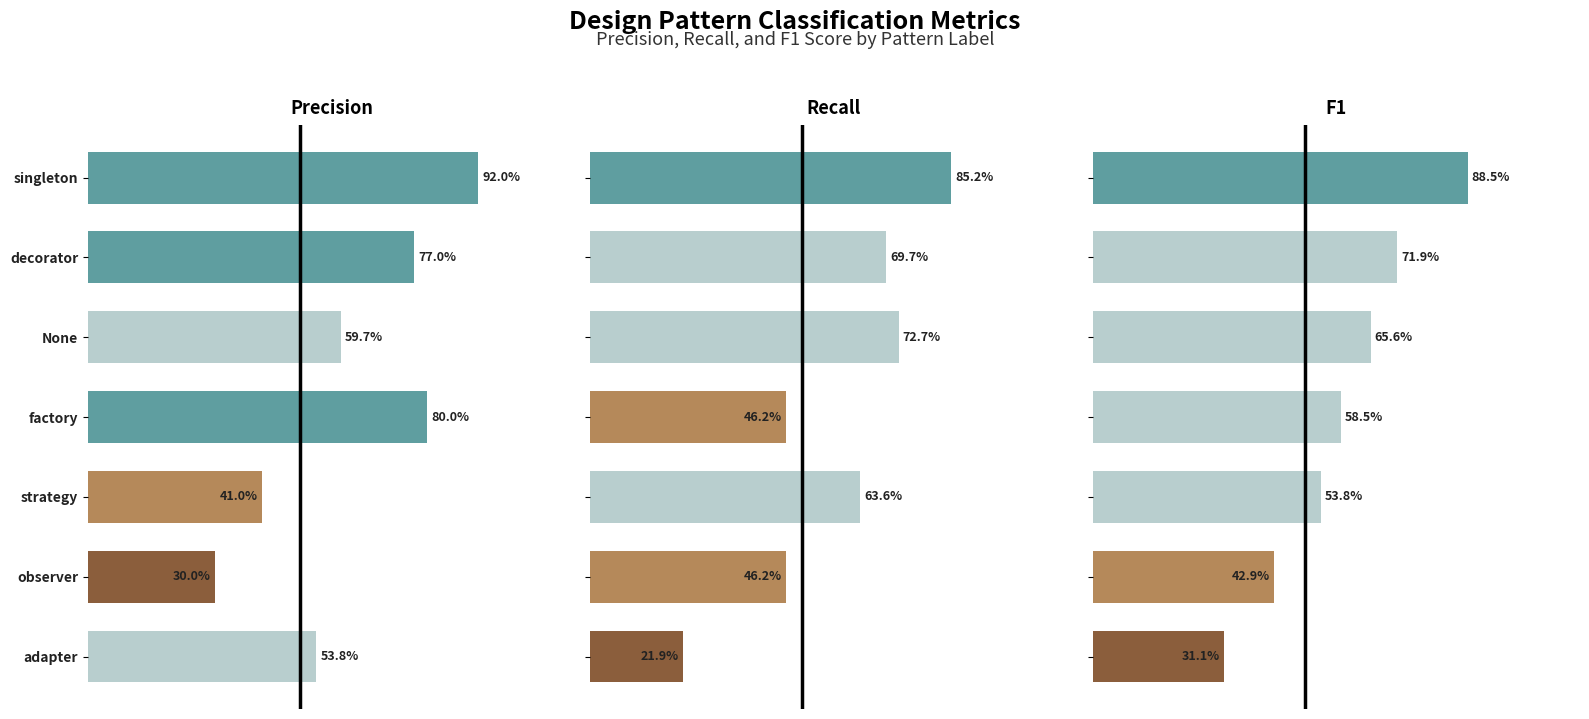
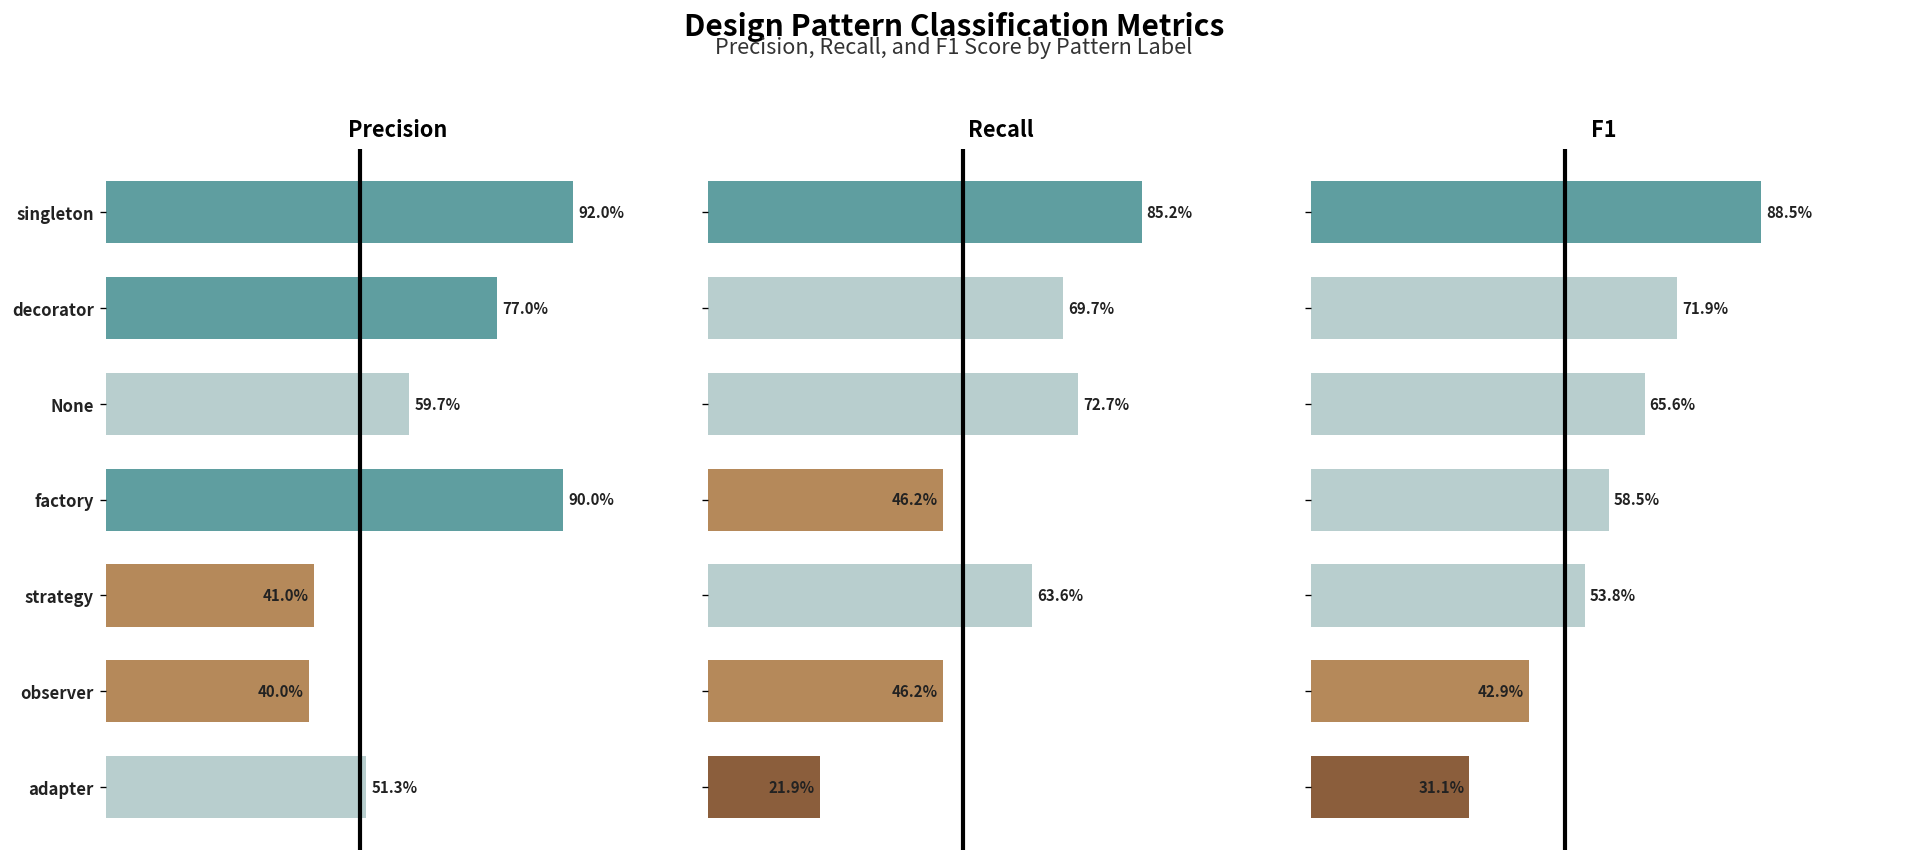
  {
    "Precision": {
      "singleton": "92.0%",
      "decorator": "77.0%",
      "None": "59.7%",
-     "factory": "80.0%",
+     "factory": "90.0%",
      "strategy": "41.0%",
-     "observer": "30.0%",
-     "adapter": "53.8%"
+     "observer": "40.0%",
+     "adapter": "51.3%"
    }
  }
